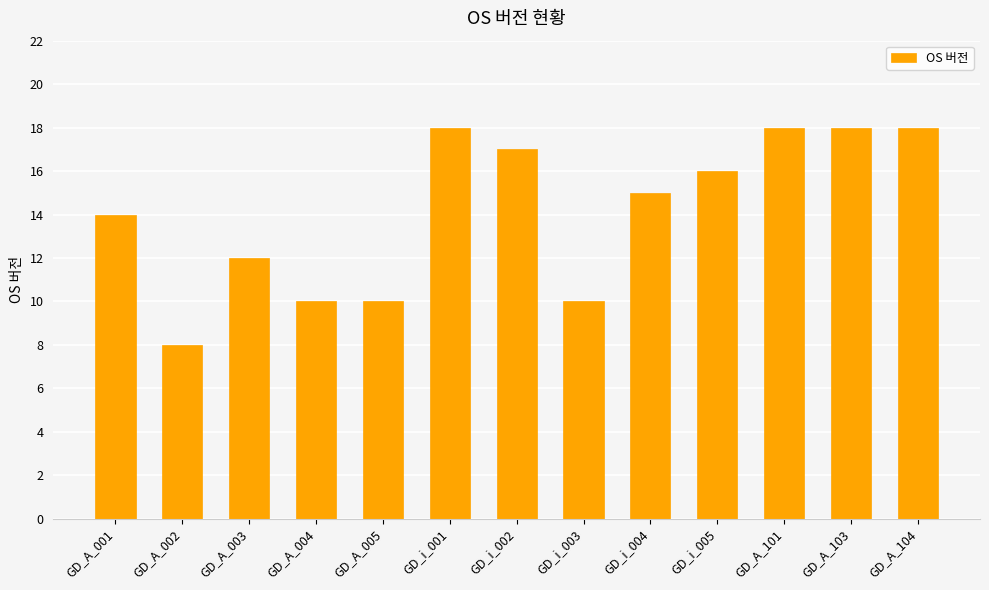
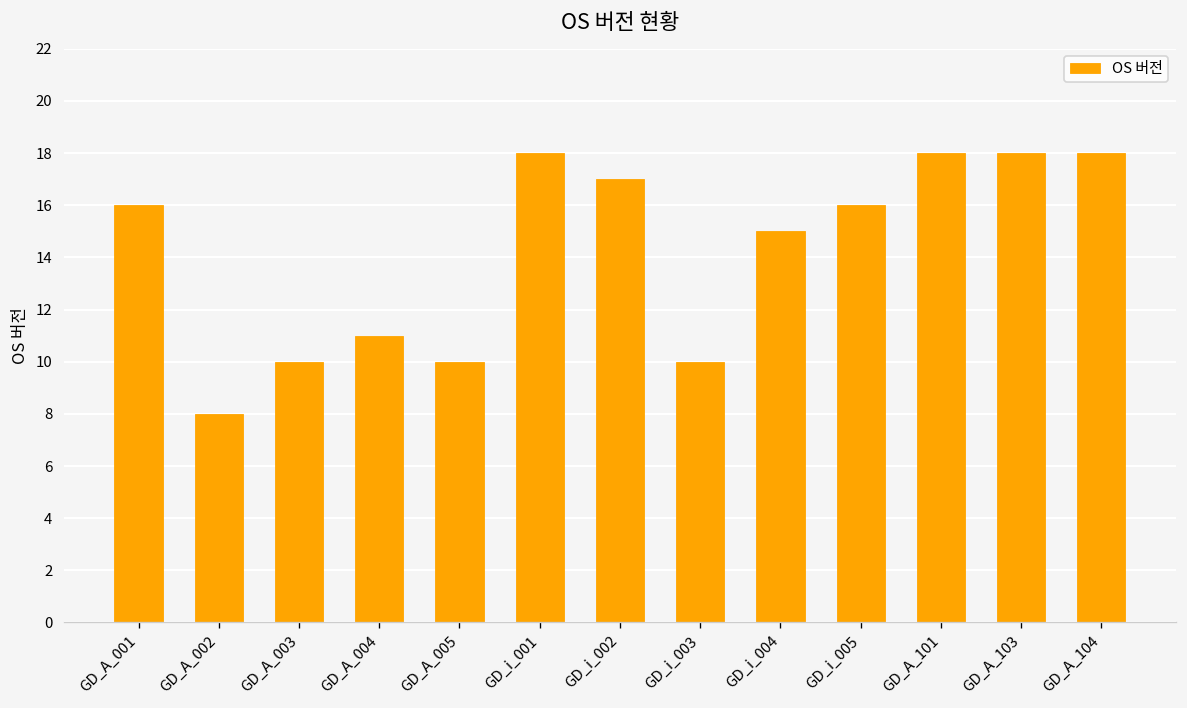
  {
-   "GD_A_001": 14,
+   "GD_A_001": 16,
    "GD_A_002": 8,
-   "GD_A_003": 12,
-   "GD_A_004": 10,
+   "GD_A_003": 10,
+   "GD_A_004": 11,
    "GD_A_005": 10,
    "GD_i_001": 18,
    "GD_i_002": 17,
    "GD_i_003": 10,
    "GD_i_004": 15,
    "GD_i_005": 16,
    "GD_A_101": 18,
    "GD_A_103": 18,
    "GD_A_104": 18
  }
